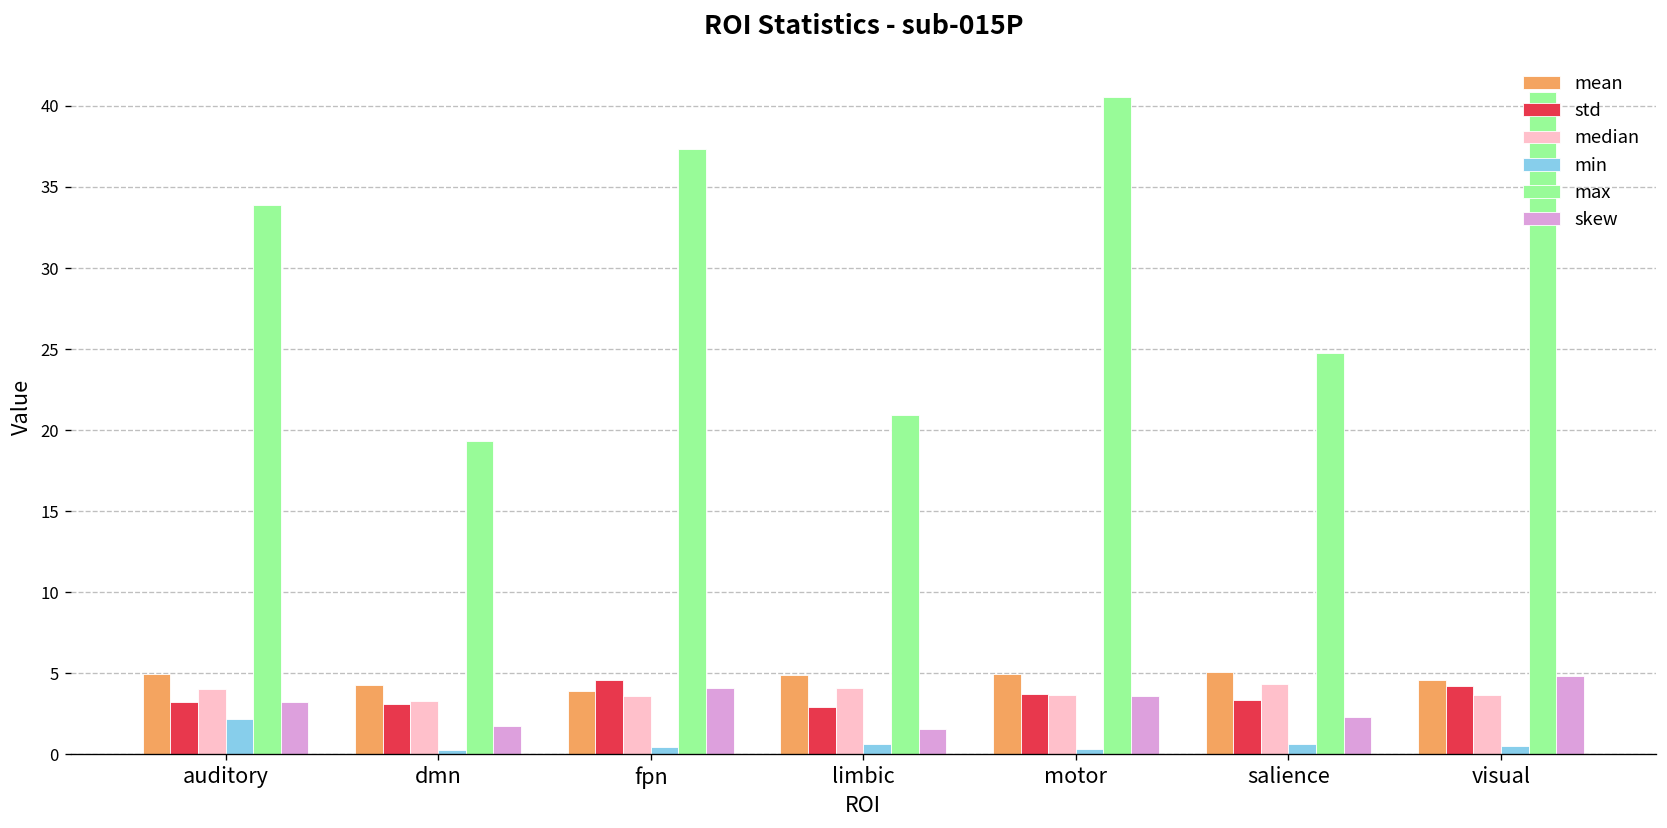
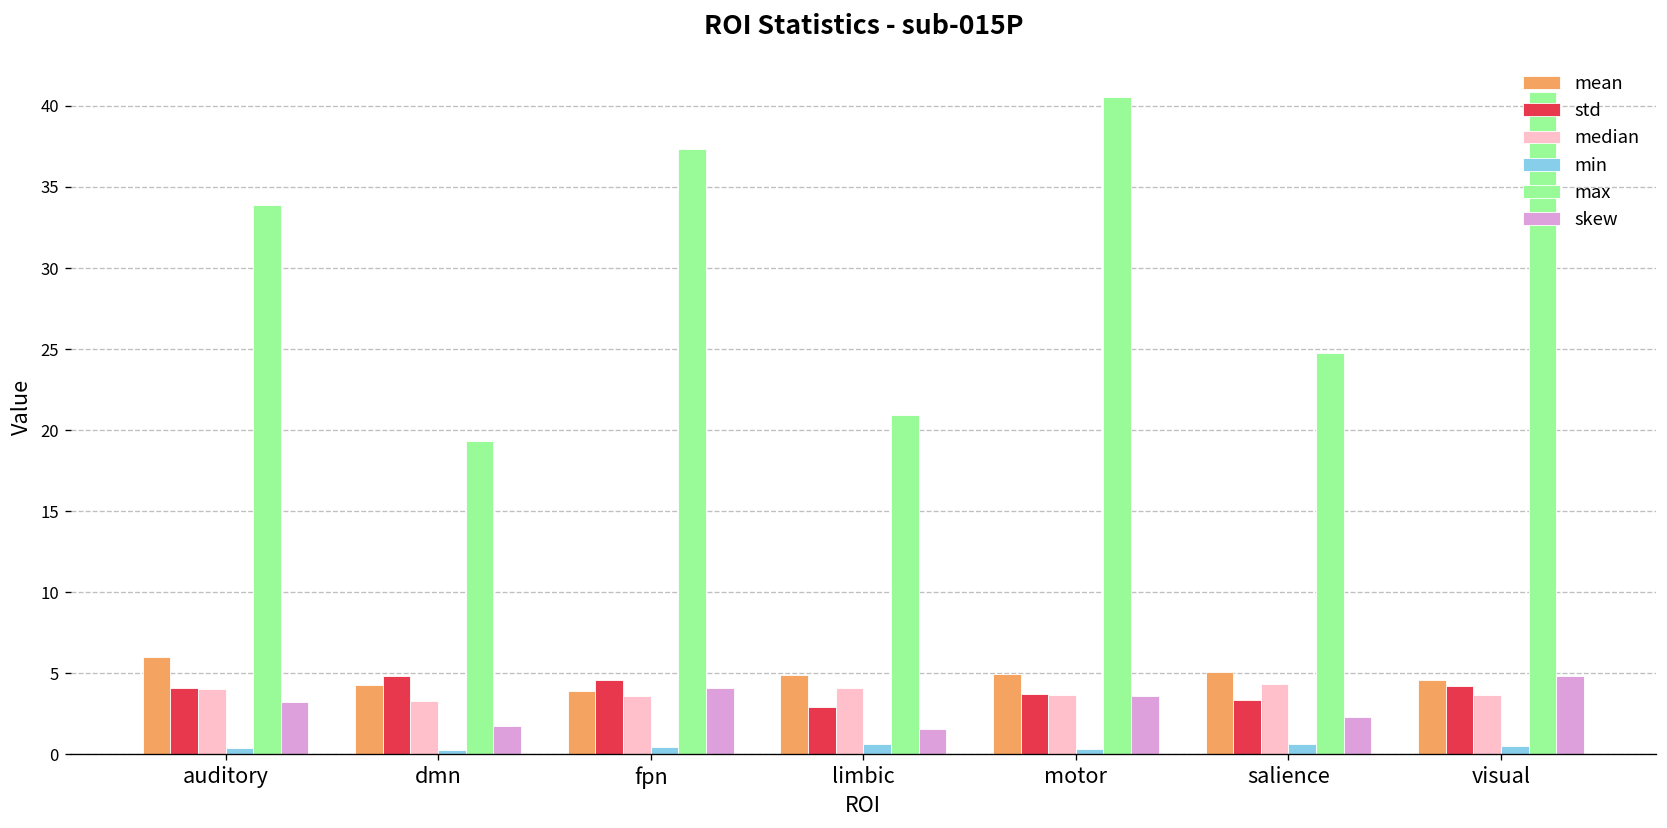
  {
    "mean": {
-     "auditory": 5.0,
+     "auditory": 6.0,
      "dmn": 4.3,
      "fpn": 3.9,
      "limbic": 4.9,
      "motor": 5.0,
      "salience": 5.1,
      "visual": 4.6
    },
    "std": {
-     "auditory": 3.2,
-     "dmn": 3.1,
+     "auditory": 4.1,
+     "dmn": 4.9,
      "fpn": 4.6,
      "limbic": 2.9,
      "motor": 3.8,
      "salience": 3.4,
      "visual": 4.2
    },
    "min": {
-     "auditory": 2.2,
+     "auditory": 0.4,
      "dmn": 0.3,
      "fpn": 0.4,
      "limbic": 0.6,
      "motor": 0.4,
      "salience": 0.6,
      "visual": 0.5
    },
    "max": {
      "auditory": 33.9,
      "dmn": 19.3,
      "fpn": 37.3,
      "limbic": 21.0,
      "motor": 40.5,
      "salience": 24.8,
      "visual": 40.9
    }
  }
